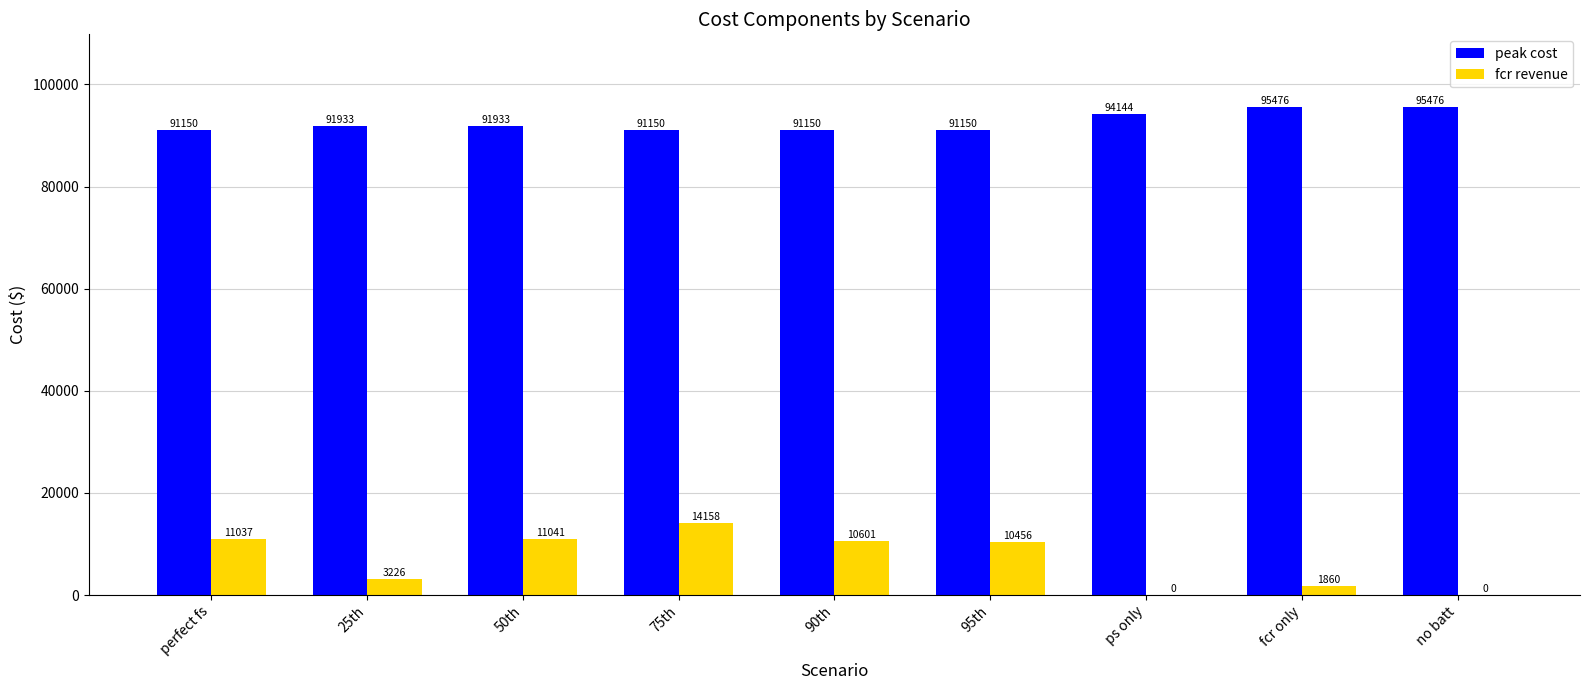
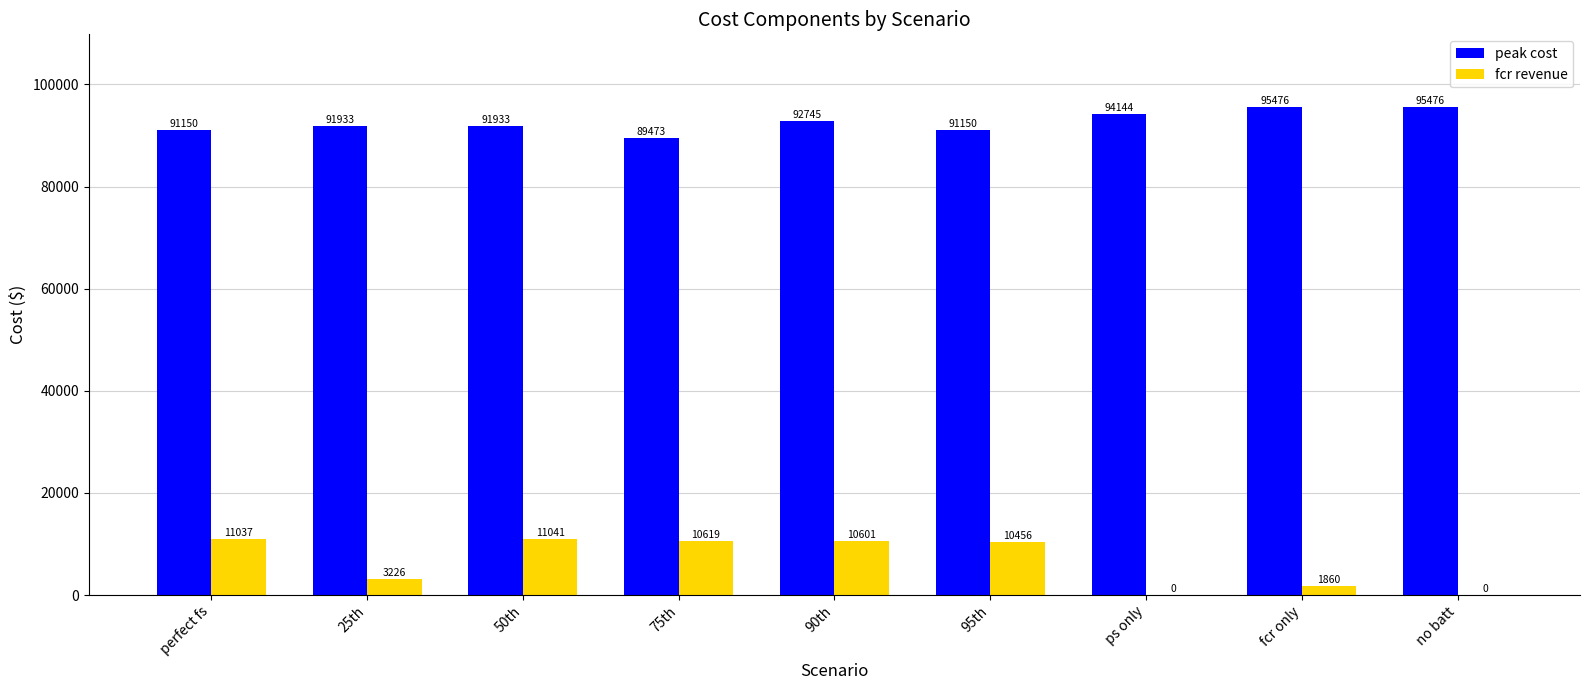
  {
    "peak cost": {
      "perfect fs": 91150,
      "25th": 91933,
      "50th": 91933,
-     "75th": 91150,
-     "90th": 91150,
+     "75th": 89473,
+     "90th": 92745,
      "95th": 91150,
      "ps only": 94144,
      "fcr only": 95476,
      "no batt": 95476
    },
    "fcr revenue": {
      "perfect fs": 11037,
      "25th": 3226,
      "50th": 11041,
-     "75th": 14158,
+     "75th": 10619,
      "90th": 10601,
      "95th": 10456,
      "ps only": 0,
      "fcr only": 1860,
      "no batt": 0
    }
  }
